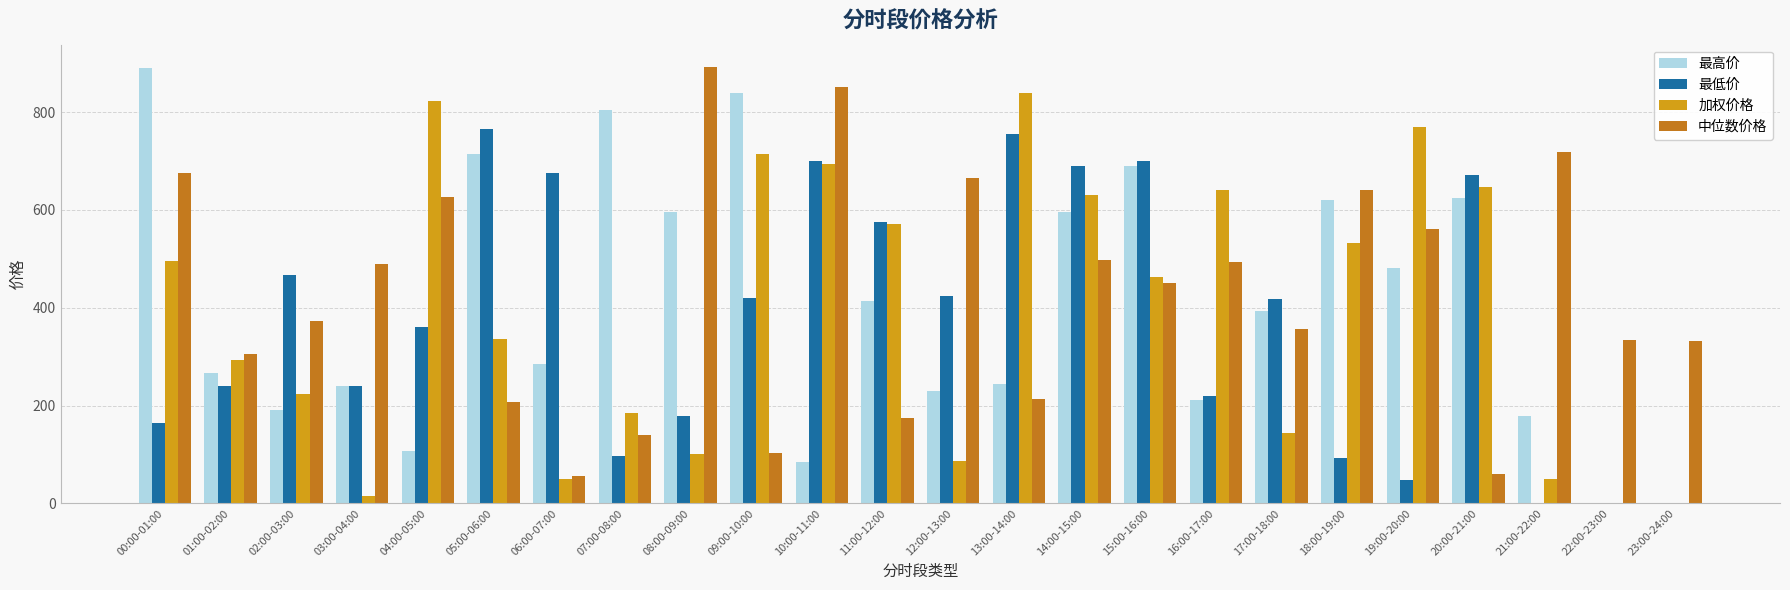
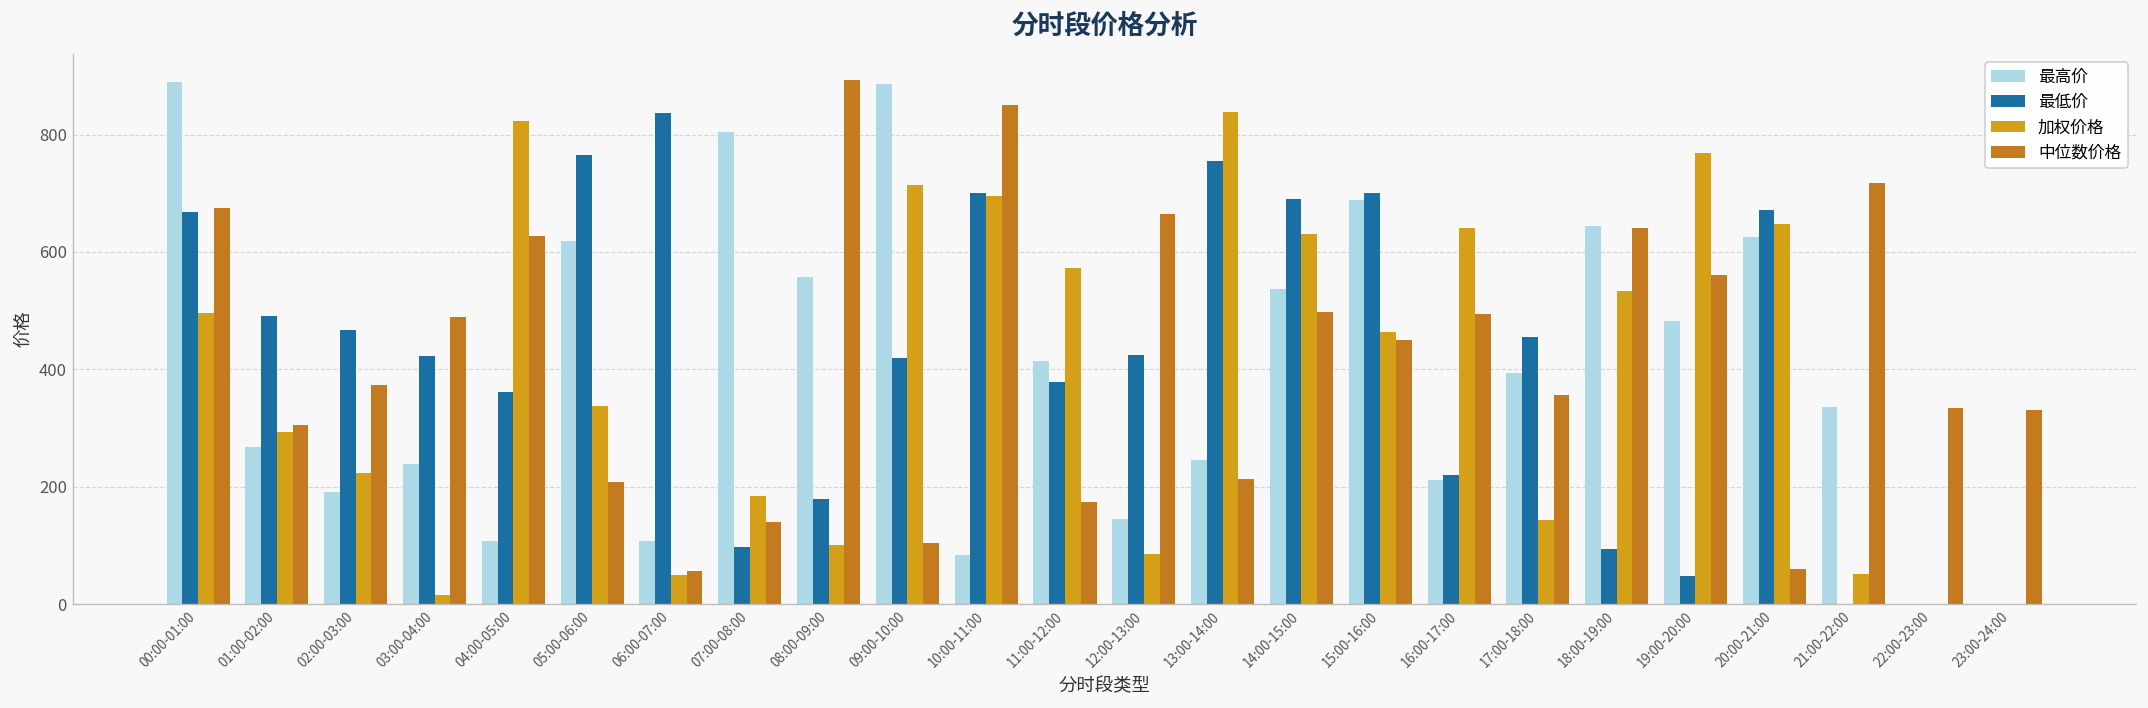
  {
    "最高价": {
      "00:00-01:00": 890,
      "01:00-02:00": 270,
      "02:00-03:00": 190,
      "03:00-04:00": 240,
      "04:00-05:00": 110,
-     "05:00-06:00": 710,
-     "06:00-07:00": 290,
+     "05:00-06:00": 620,
+     "06:00-07:00": 110,
      "07:00-08:00": 800,
-     "08:00-09:00": 600,
-     "09:00-10:00": 840,
+     "08:00-09:00": 560,
+     "09:00-10:00": 890,
      "10:00-11:00": 80,
      "11:00-12:00": 410,
-     "12:00-13:00": 230,
+     "12:00-13:00": 150,
      "13:00-14:00": 240,
-     "14:00-15:00": 600,
+     "14:00-15:00": 540,
      "15:00-16:00": 690,
      "16:00-17:00": 210,
      "17:00-18:00": 390,
-     "18:00-19:00": 620,
+     "18:00-19:00": 640,
      "19:00-20:00": 480,
      "20:00-21:00": 630,
-     "21:00-22:00": 180,
+     "21:00-22:00": 340,
      "22:00-23:00": 0,
      "23:00-24:00": 0
    },
    "最低价": {
-     "00:00-01:00": 160,
-     "01:00-02:00": 240,
+     "00:00-01:00": 670,
+     "01:00-02:00": 490,
      "02:00-03:00": 470,
-     "03:00-04:00": 240,
+     "03:00-04:00": 420,
      "04:00-05:00": 360,
      "05:00-06:00": 760,
-     "06:00-07:00": 680,
+     "06:00-07:00": 840,
      "07:00-08:00": 100,
      "08:00-09:00": 180,
      "09:00-10:00": 420,
      "10:00-11:00": 700,
-     "11:00-12:00": 570,
+     "11:00-12:00": 380,
      "12:00-13:00": 420,
      "13:00-14:00": 760,
      "14:00-15:00": 690,
      "15:00-16:00": 700,
      "16:00-17:00": 220,
-     "17:00-18:00": 420,
+     "17:00-18:00": 460,
      "18:00-19:00": 90,
      "19:00-20:00": 50,
      "20:00-21:00": 670,
      "21:00-22:00": 0,
      "22:00-23:00": 0,
      "23:00-24:00": 0
    }
  }
